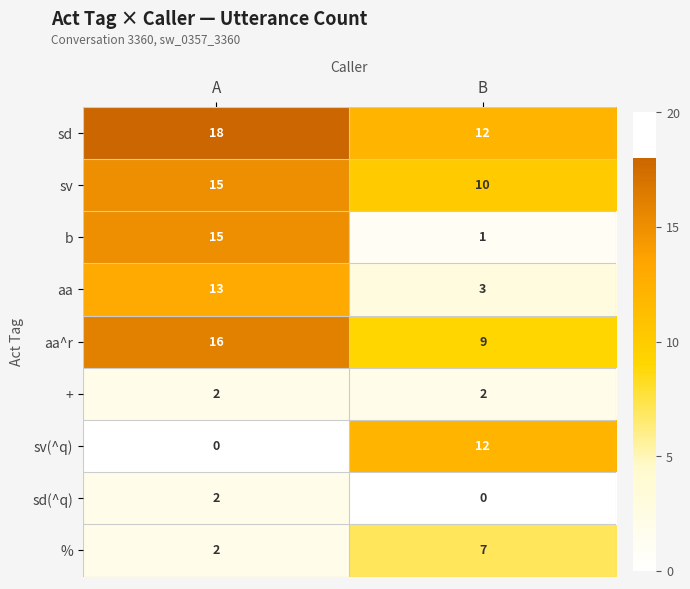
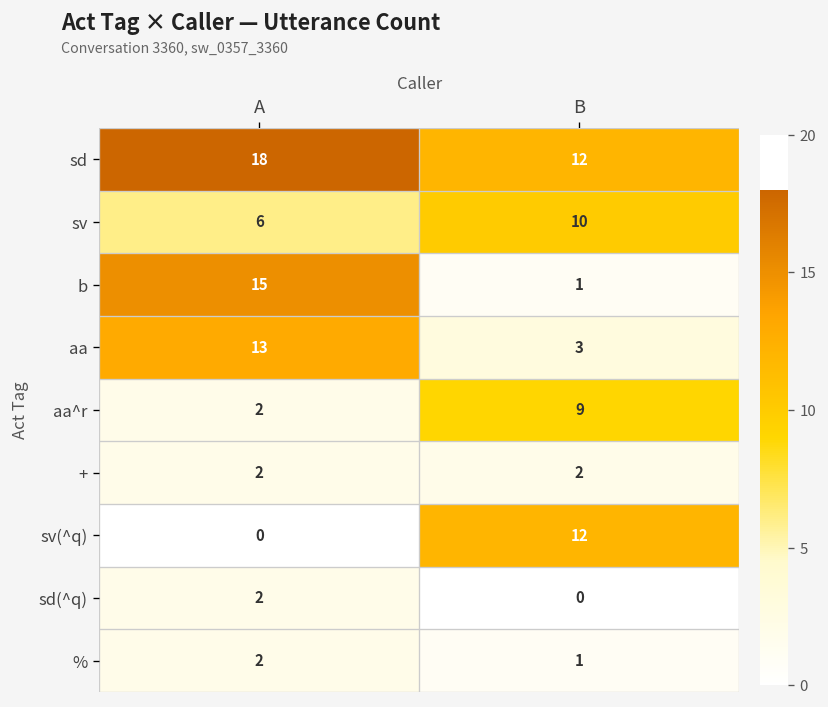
  {
    "sd": {
      "A": 18,
      "B": 12
    },
    "sv": {
-     "A": 15,
+     "A": 6,
      "B": 10
    },
    "b": {
      "A": 15,
      "B": 1
    },
    "aa": {
      "A": 13,
      "B": 3
    },
    "aa^r": {
-     "A": 16,
+     "A": 2,
      "B": 9
    },
    "+": {
      "A": 2,
      "B": 2
    },
    "sv(^q)": {
      "A": 0,
      "B": 12
    },
    "sd(^q)": {
      "A": 2,
      "B": 0
    },
    "%": {
      "A": 2,
-     "B": 7
+     "B": 1
    }
  }
